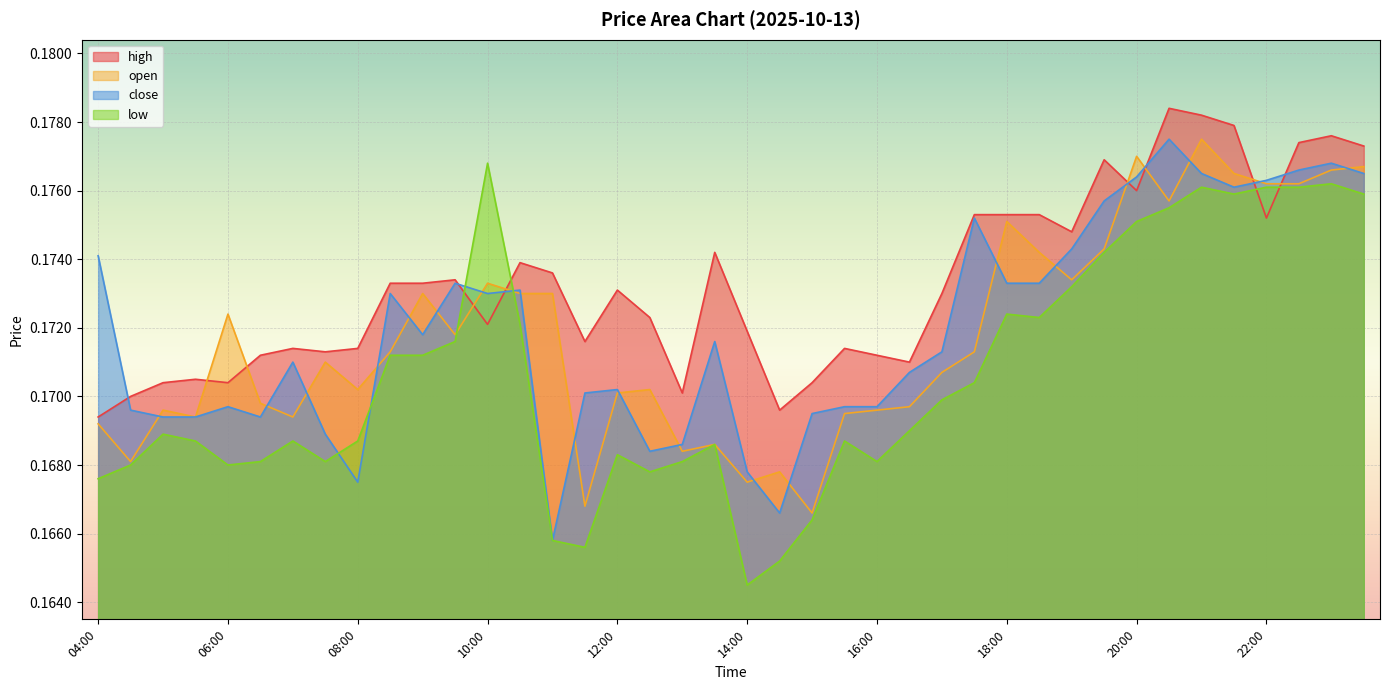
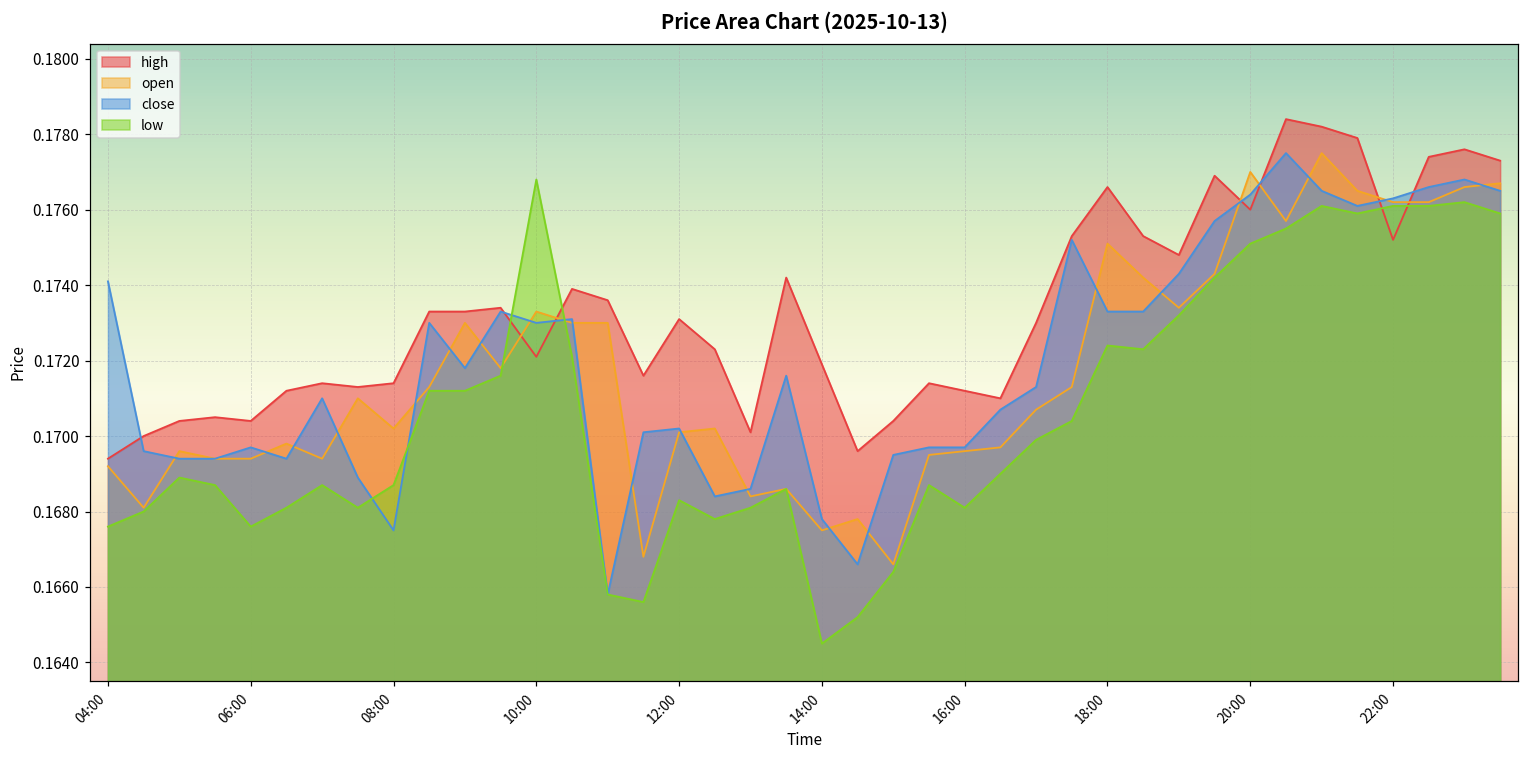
  {
    "high": {
      "04:00": 0.1694,
      "06:00": 0.1704,
      "08:00": 0.1714,
      "10:00": 0.1721,
      "12:00": 0.1731,
      "14:00": 0.1719,
      "16:00": 0.1712,
-     "18:00": 0.1753,
+     "18:00": 0.1766,
      "20:00": 0.1760,
      "22:00": 0.1752
    },
    "open": {
      "04:00": 0.1692,
-     "06:00": 0.1724,
+     "06:00": 0.1694,
      "08:00": 0.1702,
      "10:00": 0.1733,
      "12:00": 0.1701,
      "14:00": 0.1675,
      "16:00": 0.1696,
      "18:00": 0.1751,
      "20:00": 0.1770,
      "22:00": 0.1762
    },
    "close": {
      "04:00": 0.1741,
      "06:00": 0.1697,
      "08:00": 0.1675,
      "10:00": 0.1730,
      "12:00": 0.1702,
      "14:00": 0.1678,
      "16:00": 0.1697,
      "18:00": 0.1733,
      "20:00": 0.1764,
      "22:00": 0.1763
    },
    "low": {
      "04:00": 0.1676,
-     "06:00": 0.1680,
+     "06:00": 0.1676,
      "08:00": 0.1687,
      "10:00": 0.1768,
      "12:00": 0.1683,
      "14:00": 0.1645,
      "16:00": 0.1681,
      "18:00": 0.1724,
      "20:00": 0.1751,
      "22:00": 0.1761
    }
  }
